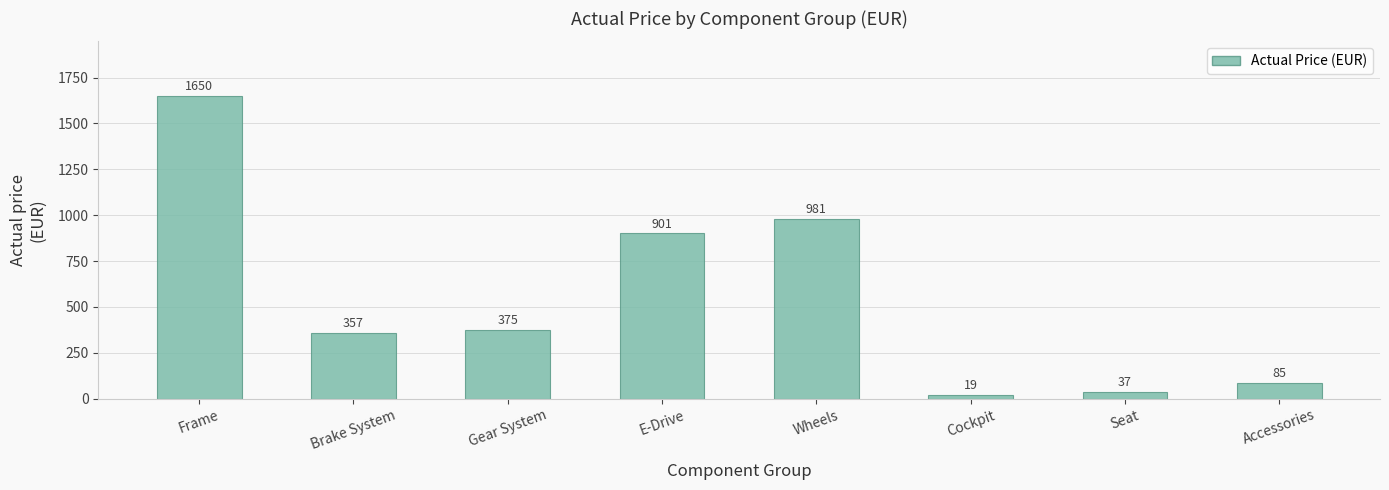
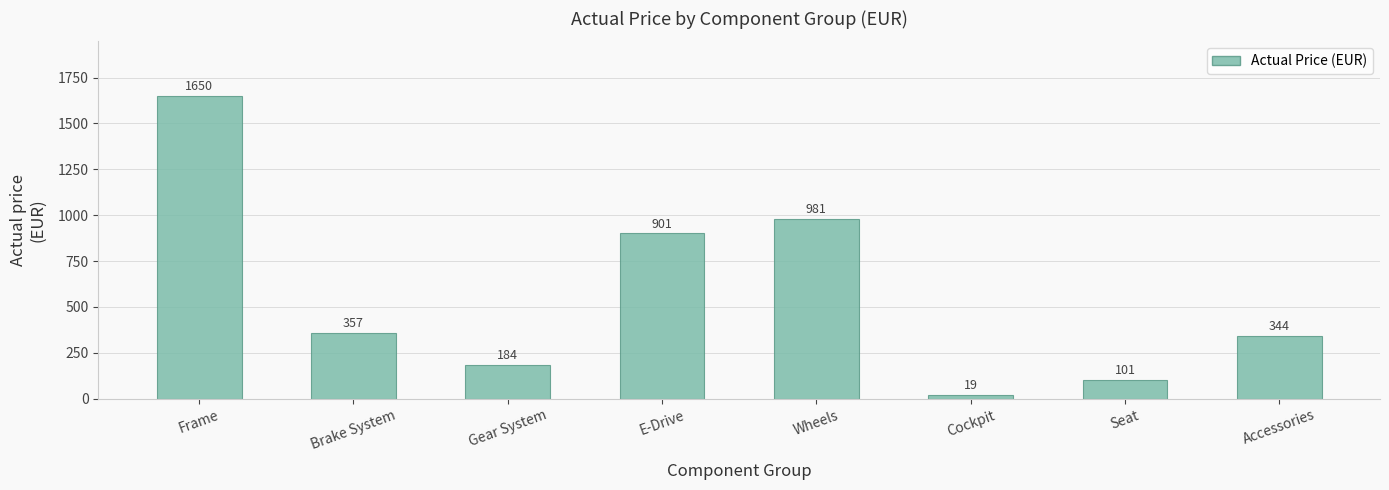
  {
    "Frame": 1650,
    "Brake System": 357,
-   "Gear System": 375,
+   "Gear System": 184,
    "E-Drive": 901,
    "Wheels": 981,
    "Cockpit": 19,
-   "Seat": 37,
-   "Accessories": 85
+   "Seat": 101,
+   "Accessories": 344
  }
